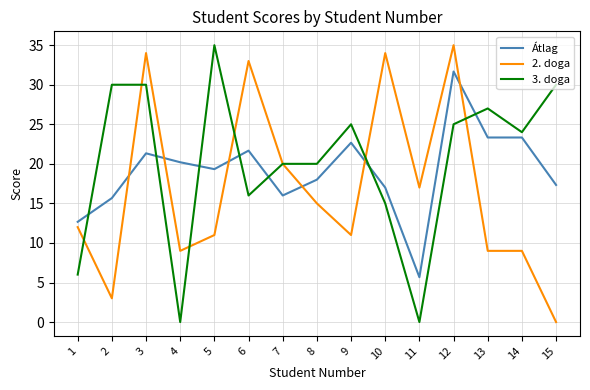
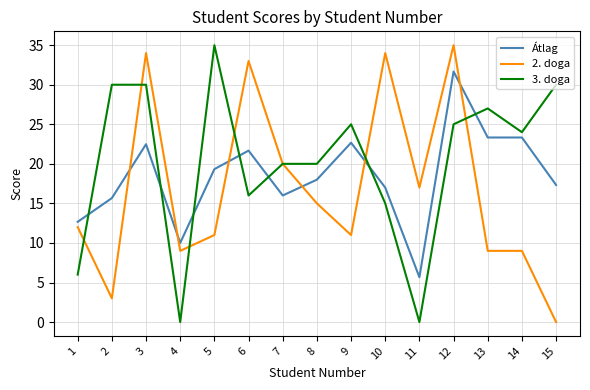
  {
    "Átlag": {
      "1": 13,
      "2": 16,
-     "3": 21,
-     "4": 20,
+     "3": 22,
+     "4": 10,
      "5": 19,
      "6": 22,
      "7": 16,
      "8": 18,
      "9": 23,
      "10": 17,
      "11": 6,
      "12": 32,
      "13": 23,
      "14": 23,
      "15": 17
    },
    "2. doga": {
      "1": 12,
      "2": 3,
      "3": 34,
      "4": 9,
      "5": 11,
      "6": 33,
      "8": 15,
      "9": 11,
      "10": 34,
      "11": 17,
      "12": 35,
      "13": 9,
      "14": 9,
      "15": 0
    },
    "3. doga": {
      "1": 6,
      "2": 30,
      "3": 30,
      "4": 0,
      "5": 35,
      "6": 16,
      "8": 20,
      "9": 25,
      "10": 15,
      "11": 0,
      "12": 25,
      "13": 27,
      "14": 24
    }
  }
